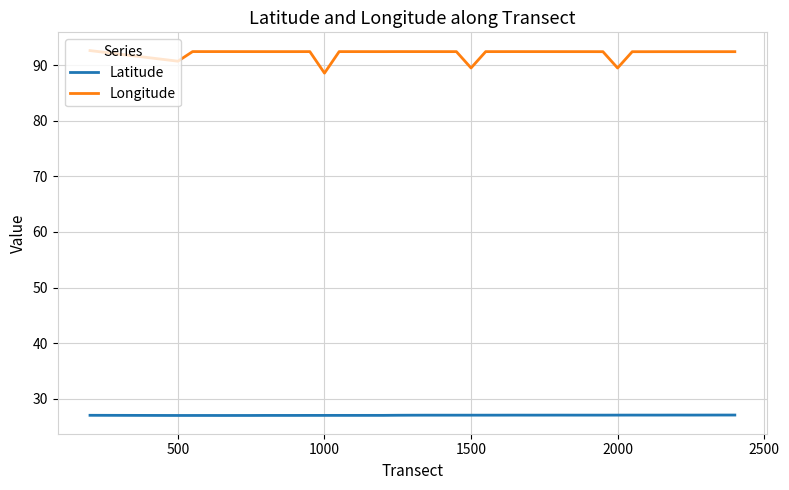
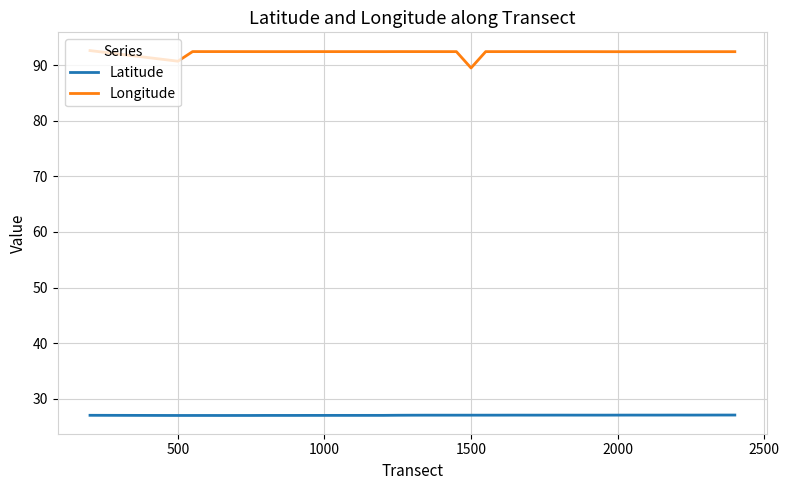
  {
    "Latitude": {
      "500": 27,
      "1000": 27,
      "1500": 27,
      "2000": 27
    },
    "Longitude": {
-     "1000": 89,
+     "1000": 92,
      "1500": 89,
-     "2000": 89
+     "2000": 92
    }
  }
